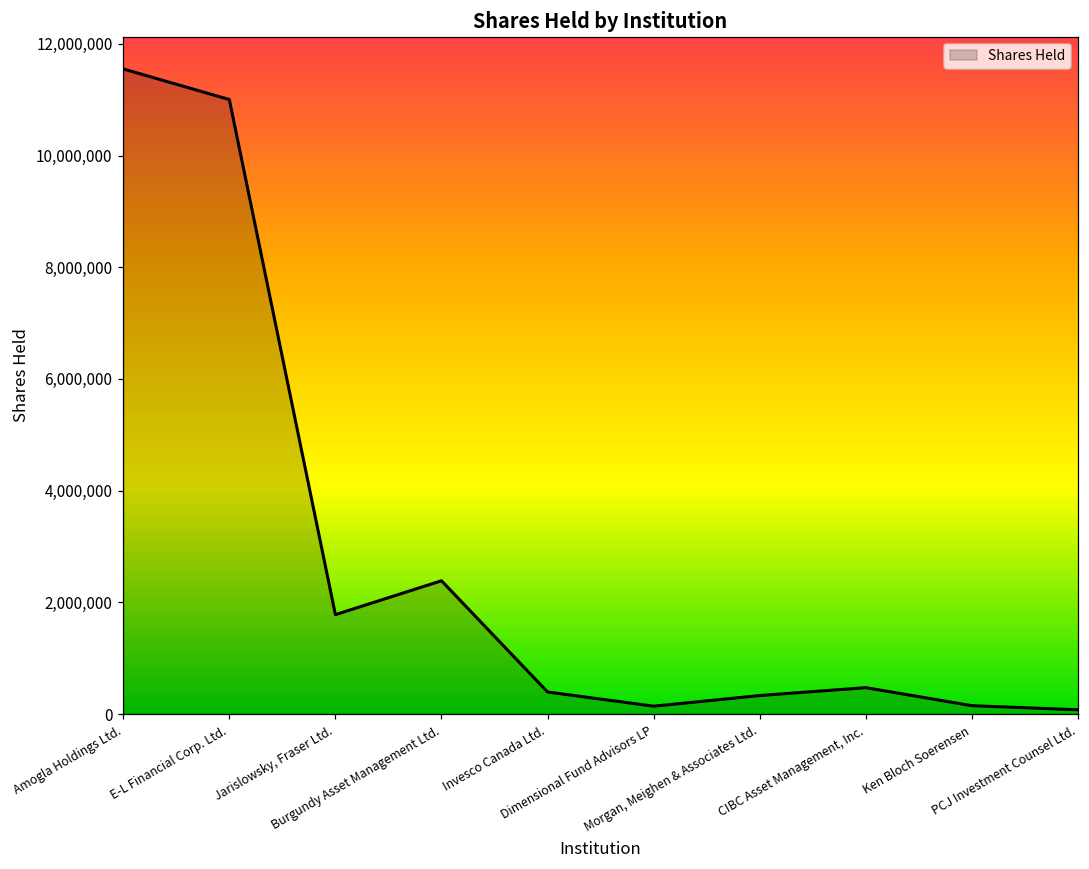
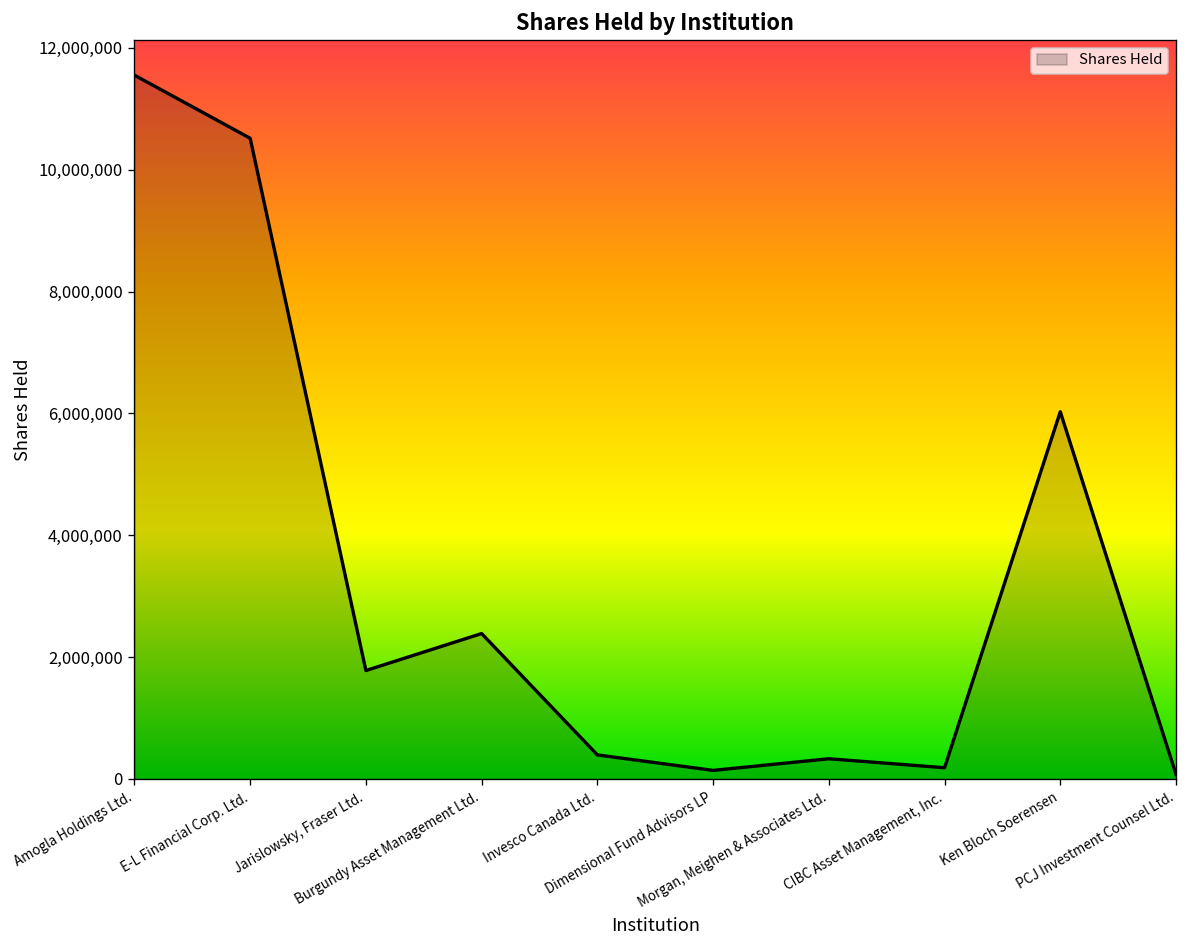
  {
    "Amogla Holdings Ltd.": "11,600,000",
-   "E-L Financial Corp. Ltd.": "11,000,000",
+   "E-L Financial Corp. Ltd.": "10,500,000",
    "Jarislowsky, Fraser Ltd.": "1,800,000",
    "Burgundy Asset Management Ltd.": "2,400,000",
    "Invesco Canada Ltd.": "400,000",
    "Dimensional Fund Advisors LP": "100,000",
    "Morgan, Meighen & Associates Ltd.": "300,000",
-   "CIBC Asset Management, Inc.": "500,000",
-   "Ken Bloch Soerensen": "200,000",
+   "CIBC Asset Management, Inc.": "200,000",
+   "Ken Bloch Soerensen": "6,000,000",
    "PCJ Investment Counsel Ltd.": "100,000"
  }
